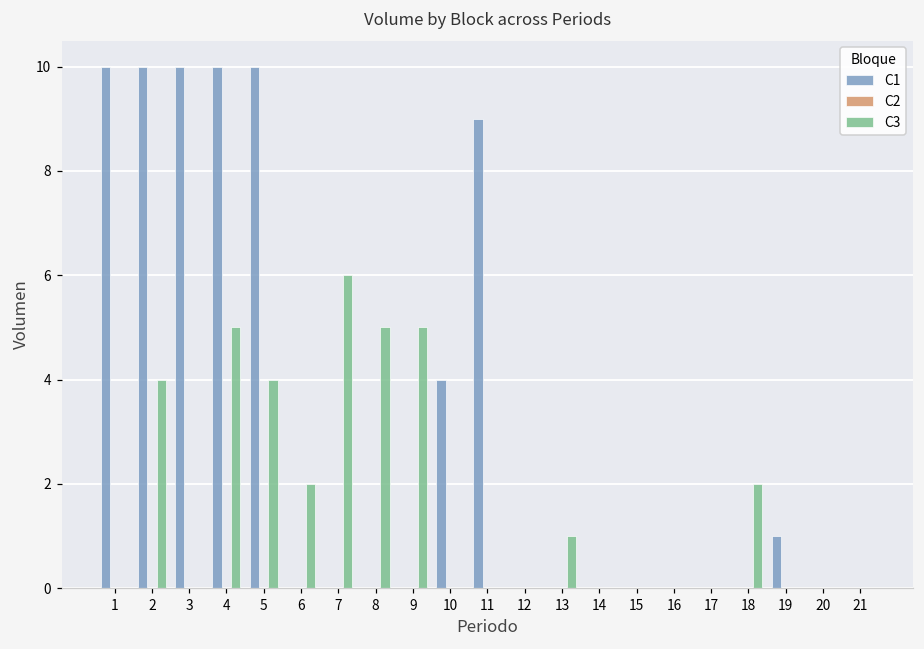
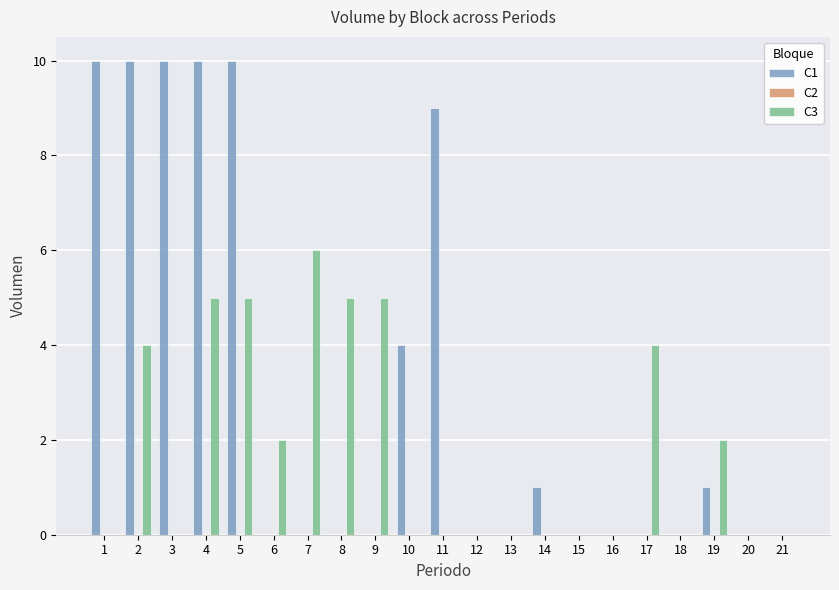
  {
    "C1": {
      "1": 10,
      "2": 10,
      "3": 10,
      "4": 10,
      "5": 10,
      "6": 0,
      "7": 0,
      "8": 0,
      "9": 0,
      "10": 4,
      "11": 9,
      "12": 0,
      "13": 0,
-     "14": 0,
+     "14": 1,
      "15": 0,
      "16": 0,
      "17": 0,
      "18": 0,
      "19": 1,
      "20": 0,
      "21": 0
    },
    "C2": {
      "1": 0,
      "2": 0,
      "3": 0,
      "4": 0,
      "5": 0,
      "6": 0,
      "7": 0,
      "8": 0,
      "9": 0,
      "10": 0,
      "11": 0,
      "12": 0,
      "13": 0,
      "14": 0,
      "15": 0,
      "16": 0,
      "17": 0,
      "18": 0,
      "19": 0,
      "20": 0,
      "21": 0
    },
    "C3": {
      "1": 0,
      "2": 4,
      "3": 0,
      "4": 5,
-     "5": 4,
+     "5": 5,
      "6": 2,
      "7": 6,
      "8": 5,
      "9": 5,
      "10": 0,
      "11": 0,
      "12": 0,
-     "13": 1,
+     "13": 0,
      "14": 0,
      "15": 0,
      "16": 0,
-     "17": 0,
-     "18": 2,
-     "19": 0,
+     "17": 4,
+     "18": 0,
+     "19": 2,
      "20": 0,
      "21": 0
    }
  }
